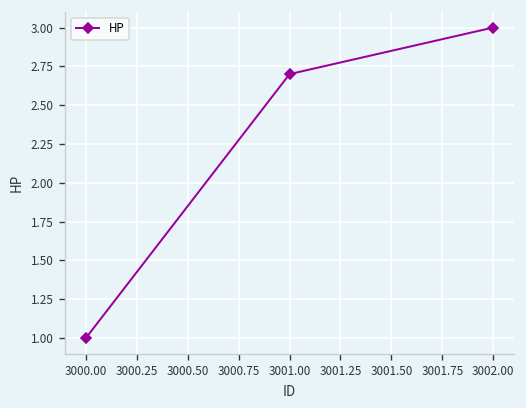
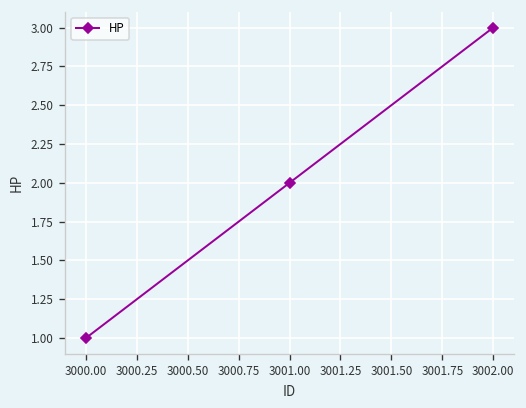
  {
    "3000.00": 1.0,
-   "3001.00": 2.7,
+   "3001.00": 2.0,
    "3002.00": 3.0
  }
